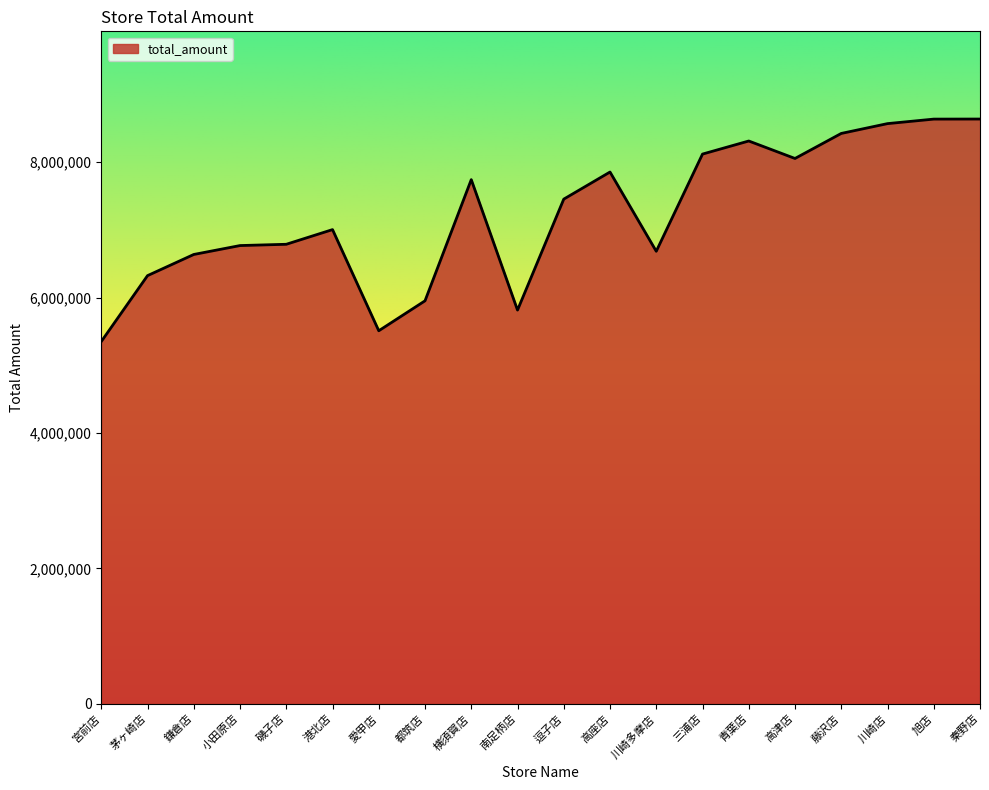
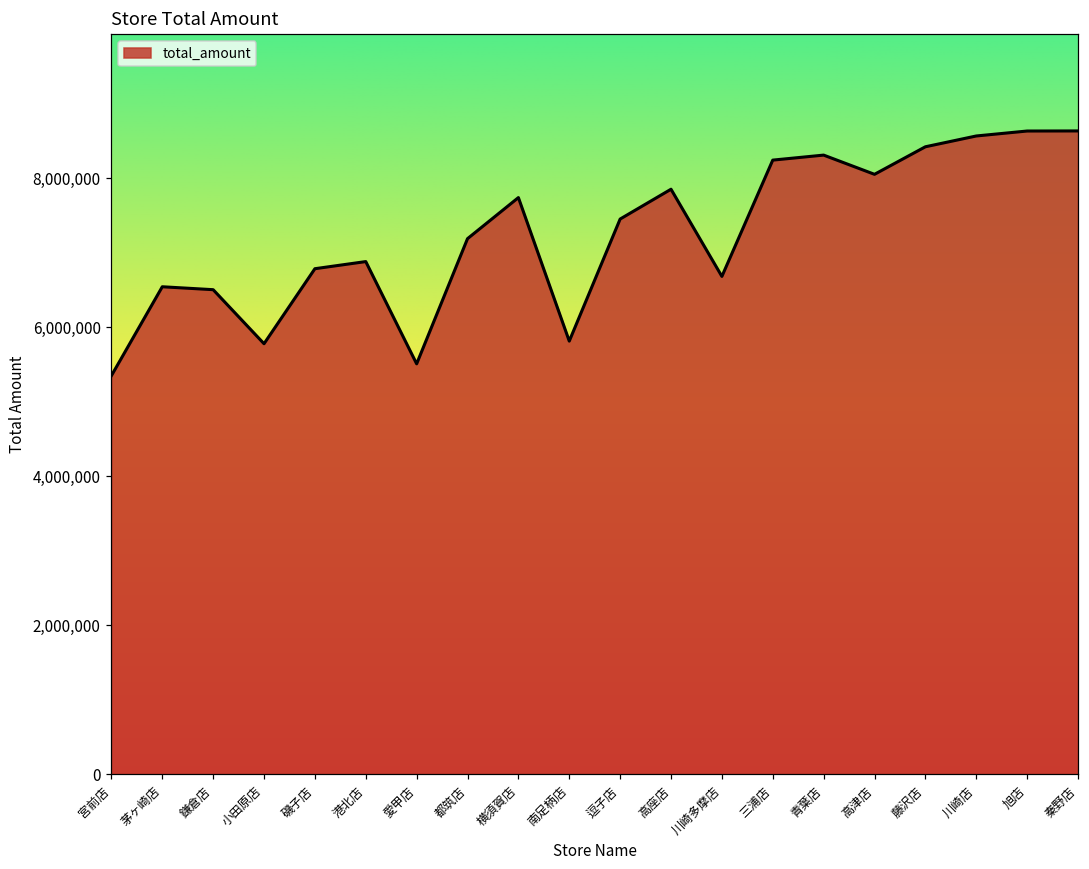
  {
    "宮前店": "5,400,000",
-   "茅ヶ崎店": "6,300,000",
-   "鎌倉店": "6,600,000",
-   "小田原店": "6,800,000",
+   "茅ヶ崎店": "6,500,000",
+   "鎌倉店": "6,500,000",
+   "小田原店": "5,800,000",
    "磯子店": "6,800,000",
-   "港北店": "7,000,000",
+   "港北店": "6,900,000",
    "愛甲店": "5,500,000",
-   "都筑店": "6,000,000",
+   "都筑店": "7,200,000",
    "横須賀店": "7,700,000",
    "南足柄店": "5,800,000",
    "逗子店": "7,500,000",
    "高座店": "7,900,000",
    "川崎多摩店": "6,700,000",
-   "三浦店": "8,100,000",
+   "三浦店": "8,200,000",
    "青葉店": "8,300,000",
    "高津店": "8,100,000",
    "藤沢店": "8,400,000",
    "川崎店": "8,600,000",
    "旭店": "8,600,000",
    "秦野店": "8,600,000"
  }
